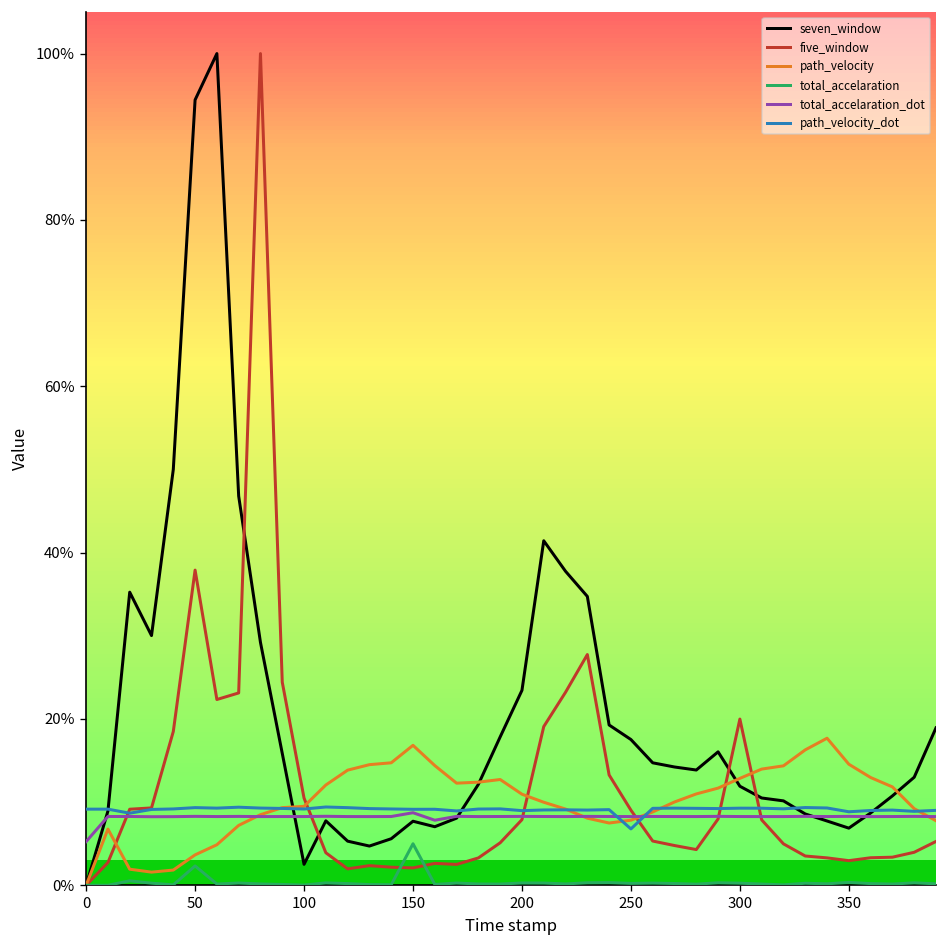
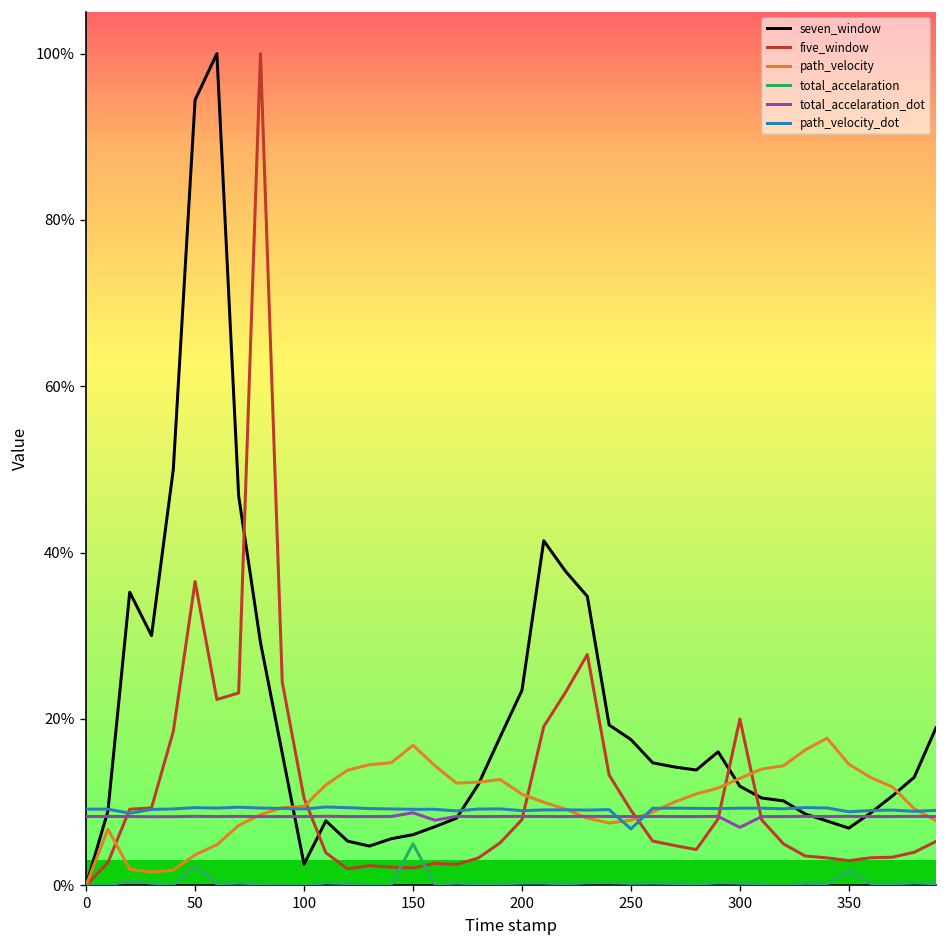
  {
    "seven_window": {
      "50": "94%",
      "100": "3%",
-     "150": "8%",
+     "150": "6%",
      "200": "23%",
      "250": "18%",
      "300": "12%",
      "350": "7%"
    },
    "five_window": {
-     "50": "38%",
+     "50": "37%",
      "100": "10%",
      "150": "2%",
      "200": "8%",
      "250": "9%",
      "300": "20%",
      "350": "3%"
    },
    "path_velocity": {
      "50": "4%",
      "150": "17%",
      "200": "11%",
      "250": "8%",
      "300": "13%",
      "350": "15%"
    },
    "total_accelaration": {
      "50": "2%",
      "100": "0%",
      "150": "5%",
      "200": "0%",
      "250": "0%",
      "300": "0%",
-     "350": "0%"
+     "350": "2%"
    },
    "total_accelaration_dot": {
-     "0": "5%",
+     "0": "8%",
      "50": "8%",
      "100": "8%",
      "150": "9%",
      "200": "8%",
      "250": "8%",
-     "300": "8%",
+     "300": "7%",
      "350": "8%"
    },
    "path_velocity_dot": {
      "0": "9%",
      "50": "9%",
      "150": "9%",
      "200": "9%",
      "250": "7%",
      "300": "9%",
      "350": "9%"
    }
  }
